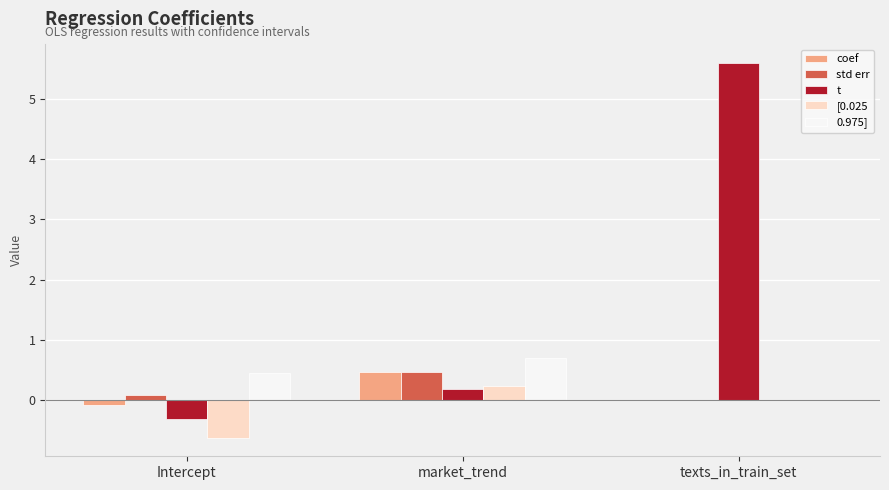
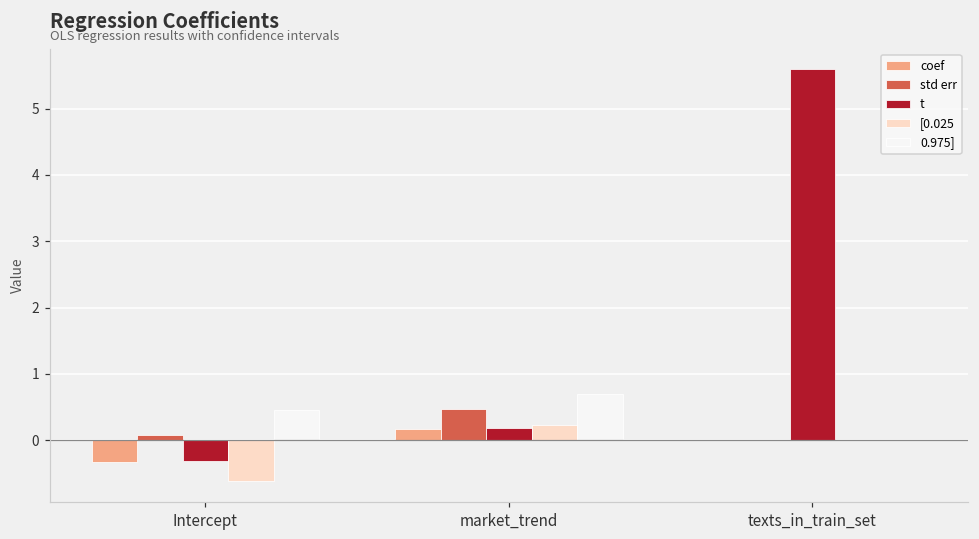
  {
    "coef": {
-     "Intercept": -0.1,
-     "market_trend": 0.5
+     "Intercept": -0.3,
+     "market_trend": 0.2
    },
    "std err": {
      "Intercept": 0.1,
      "market_trend": 0.5
    },
    "t": {
      "Intercept": -0.3,
      "market_trend": 0.2,
      "texts_in_train_set": 5.6
    }
  }
